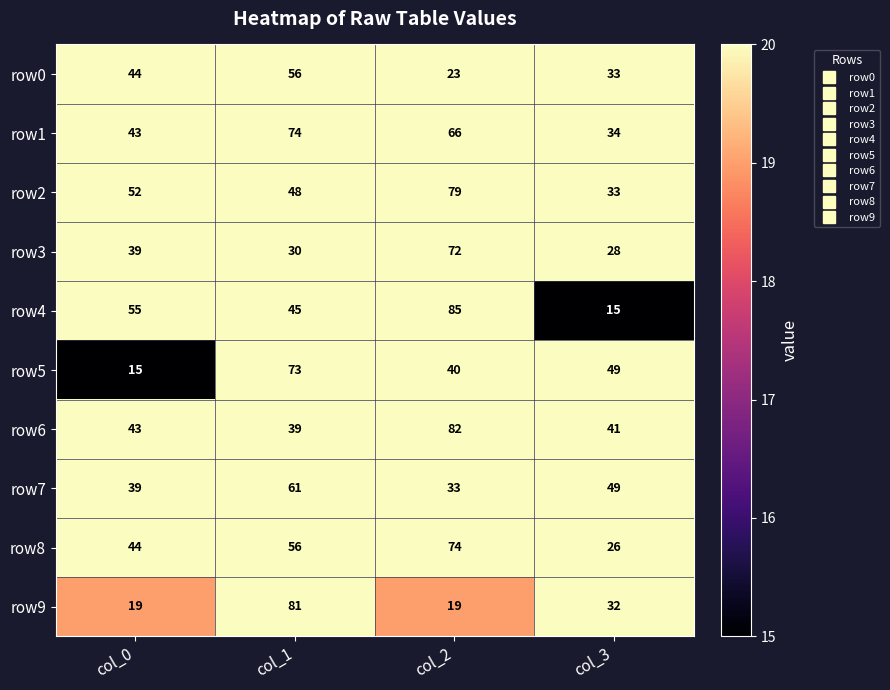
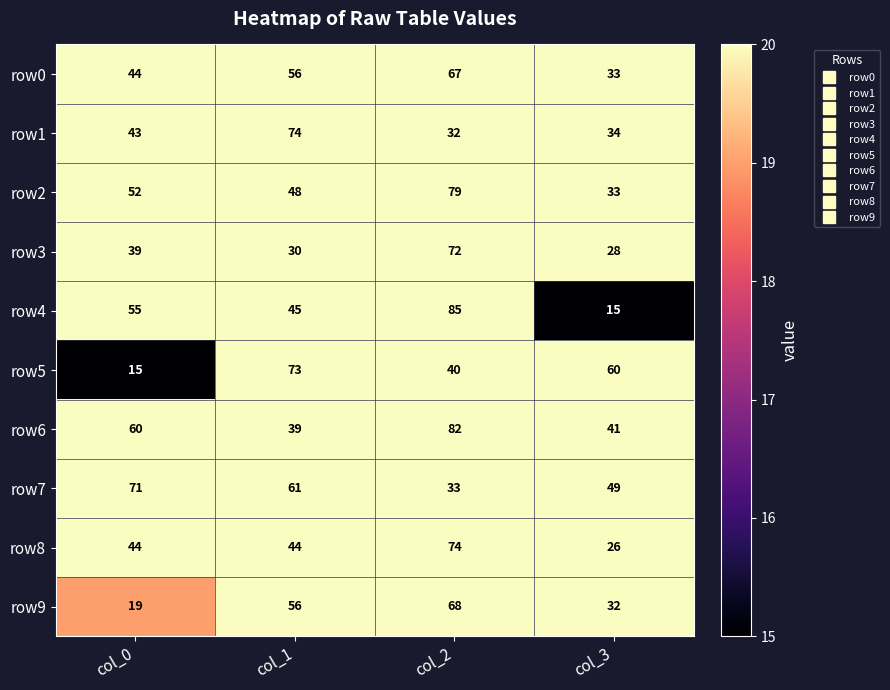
  {
    "row0": {
      "col_0": 44,
      "col_1": 56,
-     "col_2": 23,
+     "col_2": 67,
      "col_3": 33
    },
    "row1": {
      "col_0": 43,
      "col_1": 74,
-     "col_2": 66,
+     "col_2": 32,
      "col_3": 34
    },
    "row2": {
      "col_0": 52,
      "col_1": 48,
      "col_2": 79,
      "col_3": 33
    },
    "row3": {
      "col_0": 39,
      "col_1": 30,
      "col_2": 72,
      "col_3": 28
    },
    "row4": {
      "col_0": 55,
      "col_1": 45,
      "col_2": 85,
      "col_3": 15
    },
    "row5": {
      "col_0": 15,
      "col_1": 73,
      "col_2": 40,
-     "col_3": 49
+     "col_3": 60
    },
    "row6": {
-     "col_0": 43,
+     "col_0": 60,
      "col_1": 39,
      "col_2": 82,
      "col_3": 41
    },
    "row7": {
-     "col_0": 39,
+     "col_0": 71,
      "col_1": 61,
      "col_2": 33,
      "col_3": 49
    },
    "row8": {
      "col_0": 44,
-     "col_1": 56,
+     "col_1": 44,
      "col_2": 74,
      "col_3": 26
    },
    "row9": {
      "col_0": 19,
-     "col_1": 81,
-     "col_2": 19,
+     "col_1": 56,
+     "col_2": 68,
      "col_3": 32
    }
  }
